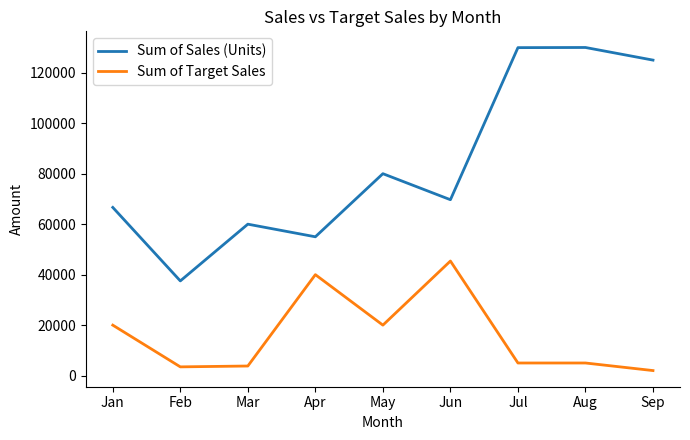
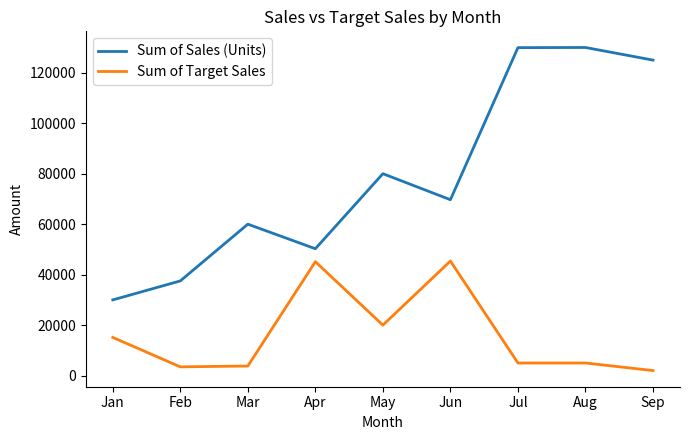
  {
    "Sum of Sales (Units)": {
-     "Jan": 67000,
+     "Jan": 30000,
      "Feb": 38000,
      "Mar": 60000,
-     "Apr": 55000,
+     "Apr": 50000,
      "May": 80000,
      "Jun": 70000,
      "Jul": 130000,
      "Aug": 130000,
      "Sep": 125000
    },
    "Sum of Target Sales": {
-     "Jan": 20000,
+     "Jan": 15000,
      "Feb": 3000,
      "Mar": 4000,
-     "Apr": 40000,
+     "Apr": 45000,
      "May": 20000,
      "Jun": 45000,
      "Jul": 5000,
      "Aug": 5000,
      "Sep": 2000
    }
  }
